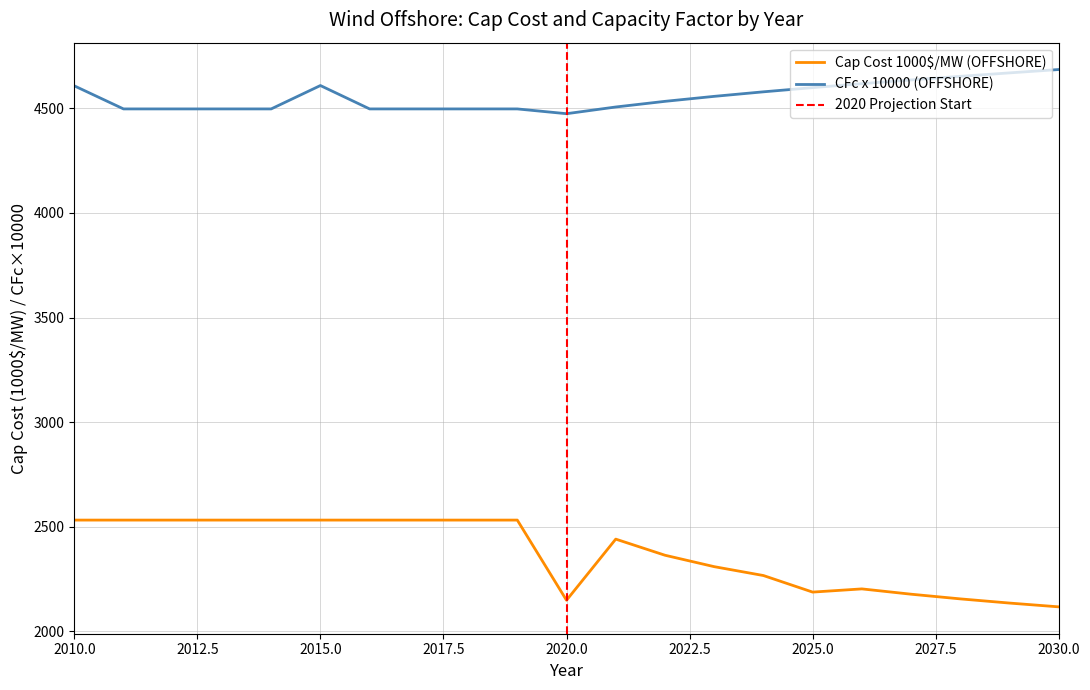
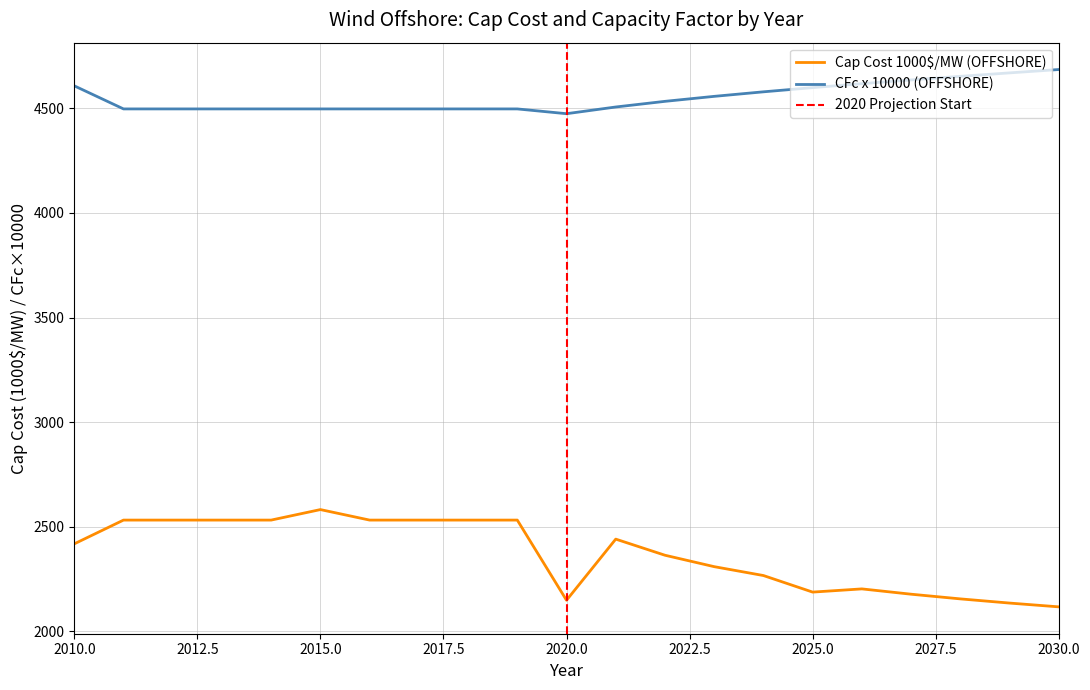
  {
    "Cap Cost 1000$/MW (OFFSHORE)": {
-     "2010.0": 2530,
-     "2015.0": 2530,
+     "2010.0": 2420,
+     "2015.0": 2580,
      "2020.0": 2150,
      "2025.0": 2190,
      "2030.0": 2120
    },
    "CFc x 10000 (OFFSHORE)": {
      "2010.0": 4610,
-     "2015.0": 4610,
+     "2015.0": 4500,
      "2020.0": 4470,
      "2030.0": 4690
    }
  }
